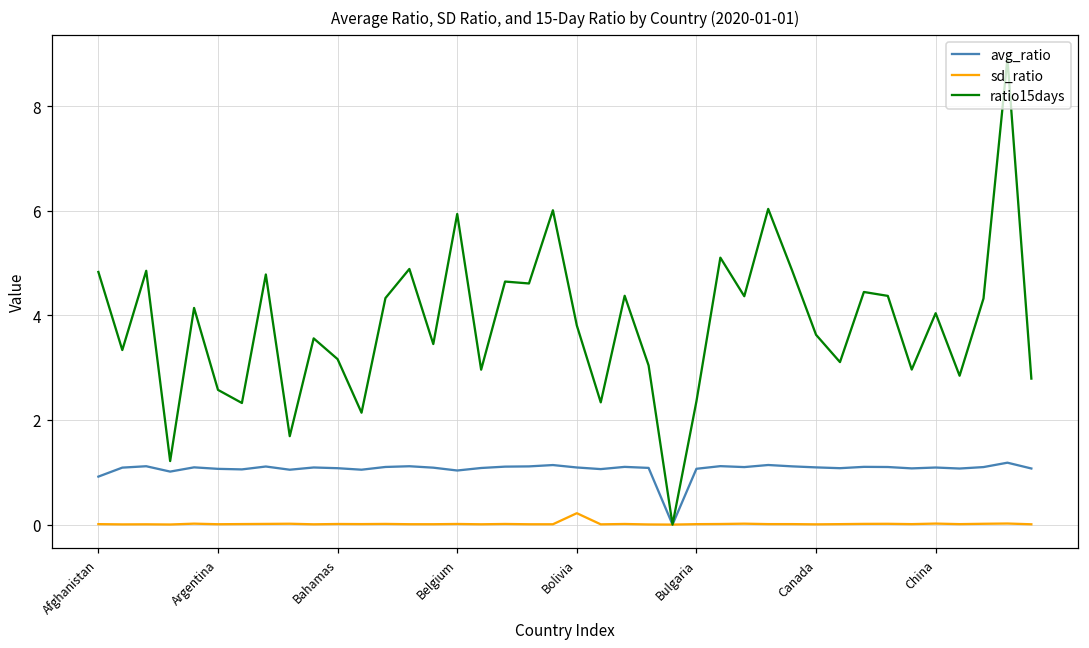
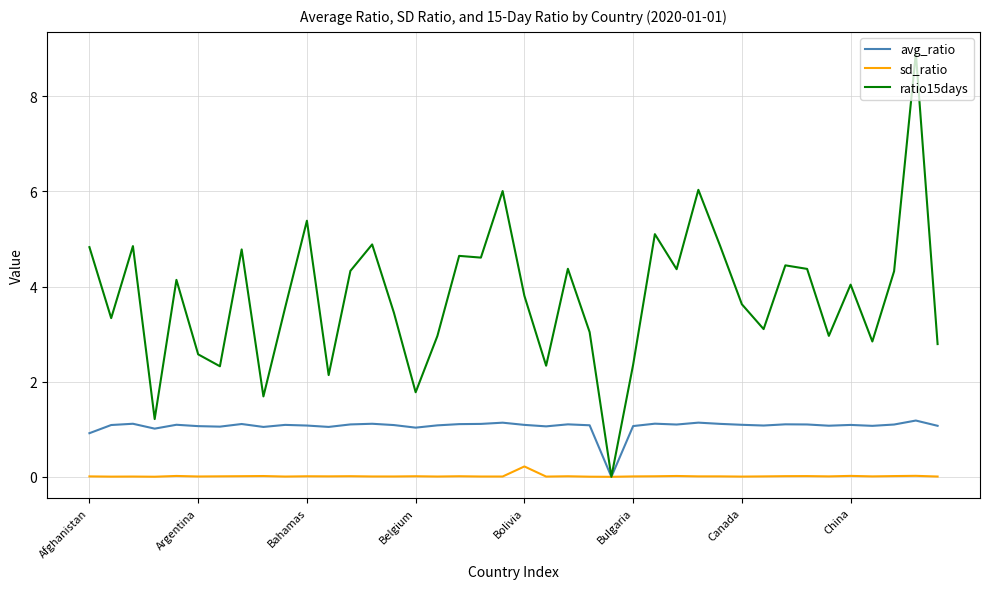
  {
    "avg_ratio": {
      "Afghanistan": 0.9,
      "Argentina": 1.1,
      "Bahamas": 1.1,
      "Belgium": 1.0,
      "Bolivia": 1.1,
      "Bulgaria": 1.1,
      "Canada": 1.1,
      "China": 1.1
    },
    "sd_ratio": {
      "Afghanistan": 0.0,
      "Argentina": 0.0,
      "Bahamas": 0.0,
      "Belgium": 0.0,
      "Bolivia": 0.2,
      "Bulgaria": 0.0,
      "Canada": 0.0,
      "China": 0.0
    },
    "ratio15days": {
      "Afghanistan": 4.8,
      "Argentina": 2.6,
-     "Bahamas": 3.2,
-     "Belgium": 5.9,
+     "Bahamas": 5.4,
+     "Belgium": 1.8,
      "Bolivia": 3.8,
      "Bulgaria": 2.4,
      "Canada": 3.6,
      "China": 4.0
    }
  }
